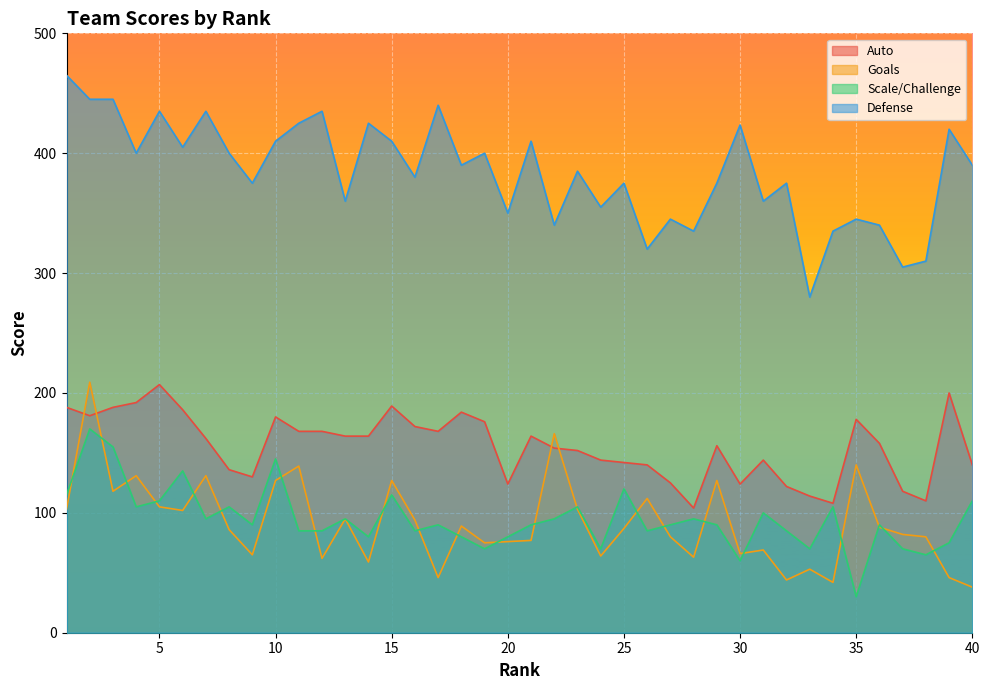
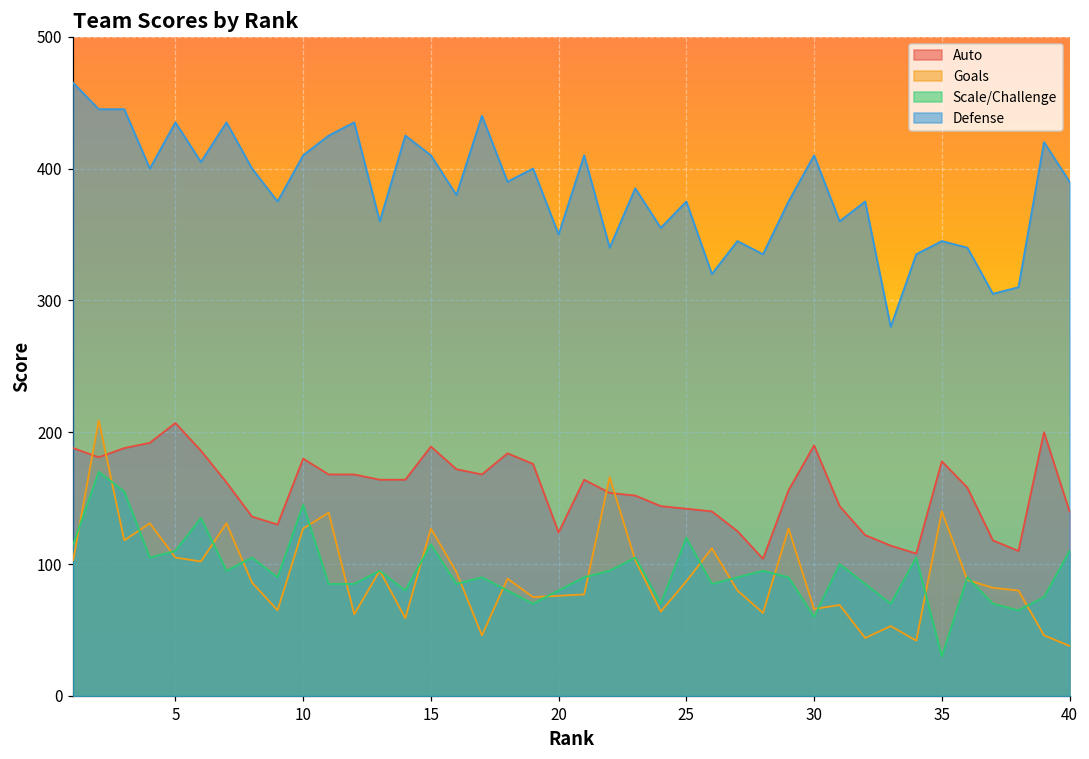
  {
    "Auto": {
      "5": 207,
      "10": 180,
      "15": 189,
      "20": 124,
      "25": 142,
-     "30": 124,
+     "30": 190,
      "35": 178,
      "40": 140
    },
    "Goals": {
      "5": 105,
      "10": 127,
      "15": 127,
      "20": 76,
      "25": 87,
      "30": 66,
      "35": 140,
      "40": 38
    },
    "Scale/Challenge": {
      "5": 110,
      "10": 145,
      "15": 115,
      "20": 80,
      "25": 120,
      "30": 60,
      "35": 30,
      "40": 110
    },
    "Defense": {
      "5": 435,
      "10": 410,
      "15": 410,
      "20": 350,
      "25": 375,
-     "30": 424,
+     "30": 410,
      "35": 345,
      "40": 390
    }
  }
